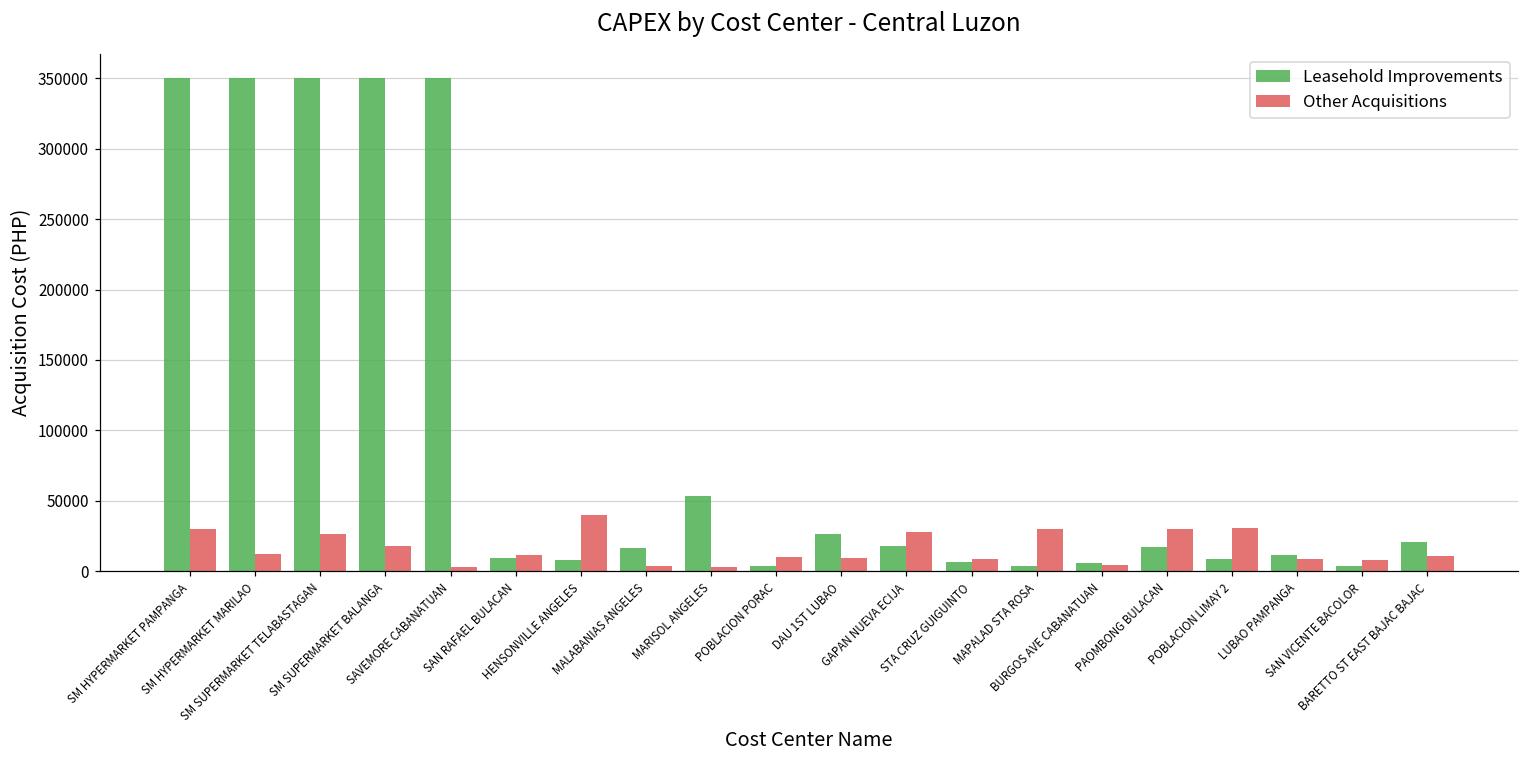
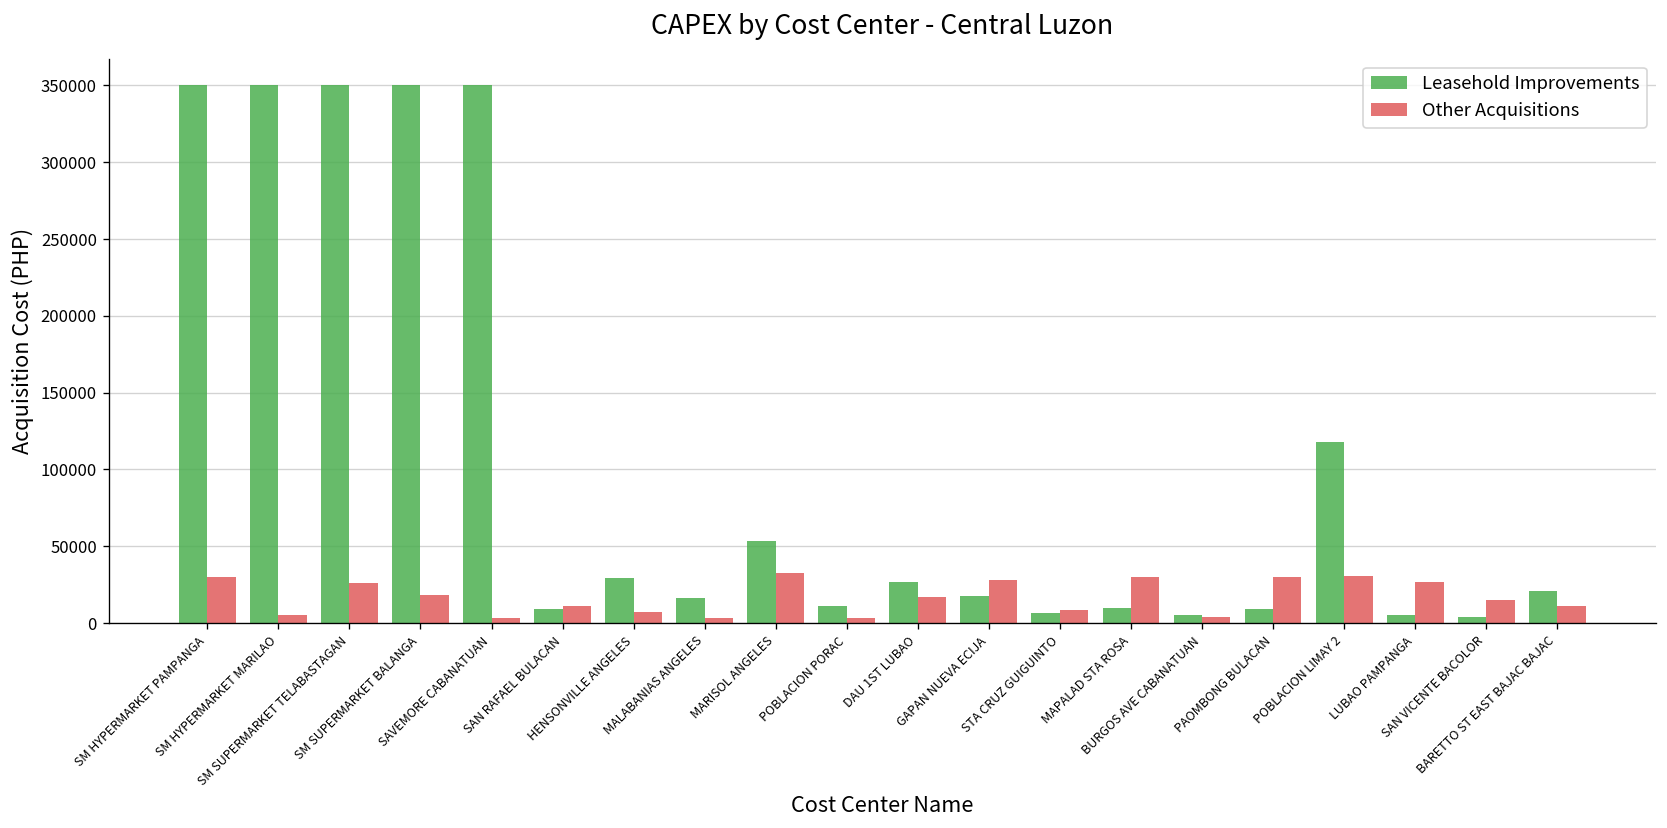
  {
    "Leasehold Improvements": {
      "SM HYPERMARKET PAMPANGA": 350000,
      "SM HYPERMARKET MARILAO": 350000,
      "SM SUPERMARKET TELABASTAGAN": 350000,
      "SM SUPERMARKET BALANGA": 350000,
      "SAVEMORE CABANATUAN": 350000,
      "SAN RAFAEL BULACAN": 9000,
-     "HENSONVILLE ANGELES": 8000,
+     "HENSONVILLE ANGELES": 29000,
      "MALABANIAS ANGELES": 16000,
      "MARISOL ANGELES": 53000,
-     "POBLACION PORAC": 4000,
+     "POBLACION PORAC": 11000,
      "DAU 1ST LUBAO": 26000,
      "GAPAN NUEVA ECIJA": 18000,
      "STA CRUZ GUIGUINTO": 6000,
-     "MAPALAD STA ROSA": 3000,
+     "MAPALAD STA ROSA": 10000,
      "BURGOS AVE CABANATUAN": 6000,
-     "PAOMBONG BULACAN": 17000,
-     "POBLACION LIMAY 2": 8000,
-     "LUBAO PAMPANGA": 12000,
+     "PAOMBONG BULACAN": 9000,
+     "POBLACION LIMAY 2": 118000,
+     "LUBAO PAMPANGA": 5000,
      "SAN VICENTE BACOLOR": 4000,
      "BARETTO ST EAST BAJAC BAJAC": 21000
    },
    "Other Acquisitions": {
      "SM HYPERMARKET PAMPANGA": 30000,
-     "SM HYPERMARKET MARILAO": 12000,
+     "SM HYPERMARKET MARILAO": 5000,
      "SM SUPERMARKET TELABASTAGAN": 26000,
      "SM SUPERMARKET BALANGA": 18000,
      "SAVEMORE CABANATUAN": 3000,
      "SAN RAFAEL BULACAN": 11000,
-     "HENSONVILLE ANGELES": 40000,
+     "HENSONVILLE ANGELES": 7000,
      "MALABANIAS ANGELES": 3000,
-     "MARISOL ANGELES": 3000,
-     "POBLACION PORAC": 10000,
-     "DAU 1ST LUBAO": 9000,
+     "MARISOL ANGELES": 33000,
+     "POBLACION PORAC": 4000,
+     "DAU 1ST LUBAO": 17000,
      "GAPAN NUEVA ECIJA": 28000,
      "STA CRUZ GUIGUINTO": 8000,
      "MAPALAD STA ROSA": 30000,
      "BURGOS AVE CABANATUAN": 4000,
      "PAOMBONG BULACAN": 30000,
      "POBLACION LIMAY 2": 31000,
-     "LUBAO PAMPANGA": 9000,
-     "SAN VICENTE BACOLOR": 8000,
+     "LUBAO PAMPANGA": 27000,
+     "SAN VICENTE BACOLOR": 15000,
      "BARETTO ST EAST BAJAC BAJAC": 11000
    }
  }
